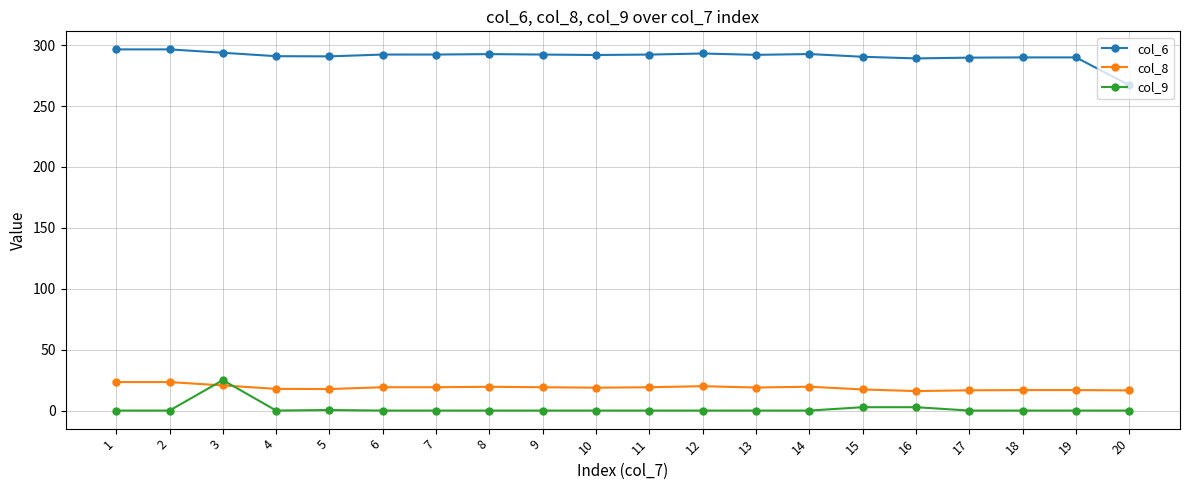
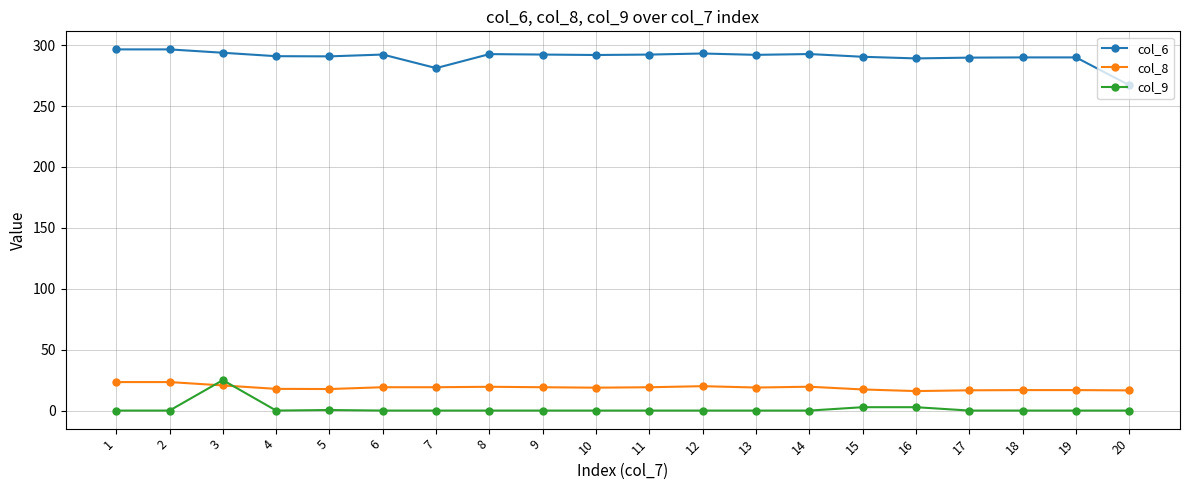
  {
    "col_6": {
      "1": 297,
      "2": 297,
      "3": 294,
      "4": 291,
      "5": 291,
      "6": 292,
-     "7": 292,
+     "7": 281,
      "8": 293,
      "9": 292,
      "10": 292,
      "11": 292,
      "12": 293,
      "13": 292,
      "14": 293,
      "15": 290,
      "16": 289,
      "17": 290,
      "18": 290,
      "19": 290
    },
    "col_8": {
      "1": 23,
      "2": 23,
      "3": 21,
      "4": 18,
      "5": 18,
      "6": 19,
      "7": 19,
      "8": 20,
      "9": 19,
      "10": 19,
      "11": 19,
      "12": 20,
      "13": 19,
      "14": 20,
      "15": 17,
      "16": 16,
      "17": 17,
      "18": 17,
      "19": 17,
      "20": 17
    },
    "col_9": {
      "1": 0,
      "2": 0,
      "3": 25,
      "4": 0,
      "5": 0,
      "6": 0,
      "7": 0,
      "8": 0,
      "9": 0,
      "10": 0,
      "11": 0,
      "12": 0,
      "13": 0,
      "14": 0,
      "15": 3,
      "16": 3,
      "17": 0,
      "18": 0,
      "19": 0,
      "20": 0
    }
  }
